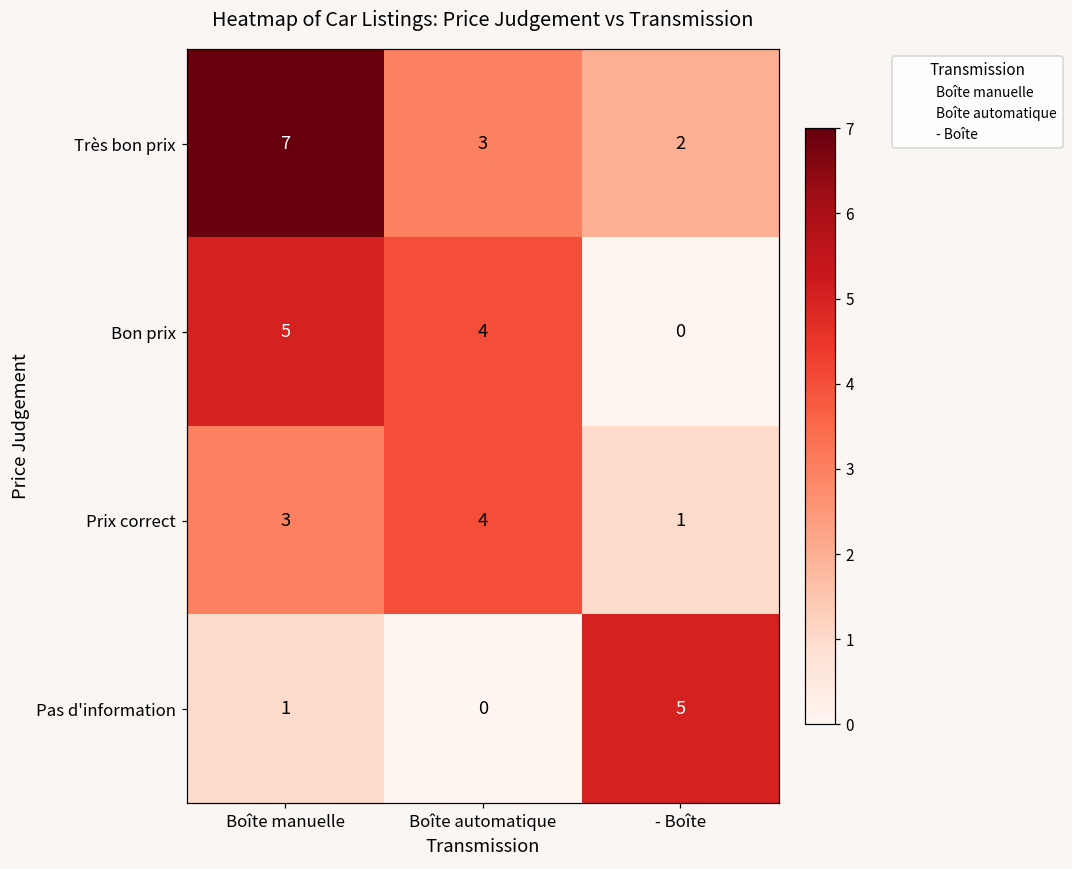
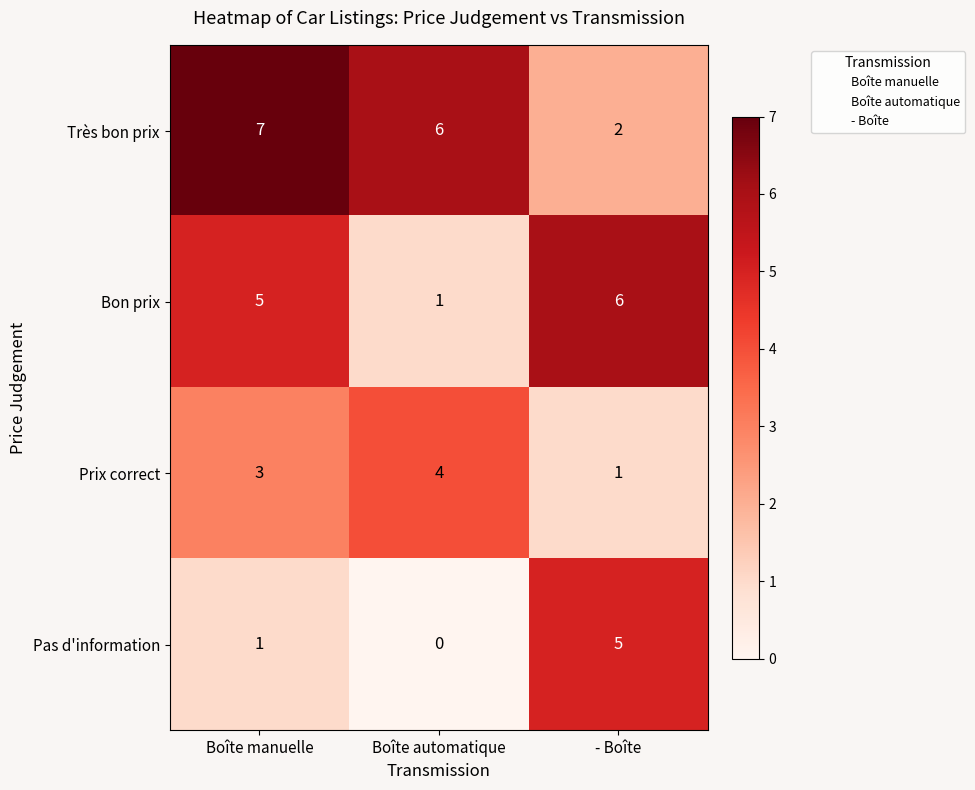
  {
    "Très bon prix": {
      "Boîte manuelle": 7,
-     "Boîte automatique": 3,
+     "Boîte automatique": 6,
      "- Boîte": 2
    },
    "Bon prix": {
      "Boîte manuelle": 5,
-     "Boîte automatique": 4,
-     "- Boîte": 0
+     "Boîte automatique": 1,
+     "- Boîte": 6
    },
    "Prix correct": {
      "Boîte manuelle": 3,
      "Boîte automatique": 4,
      "- Boîte": 1
    },
    "Pas d'information": {
      "Boîte manuelle": 1,
      "Boîte automatique": 0,
      "- Boîte": 5
    }
  }
